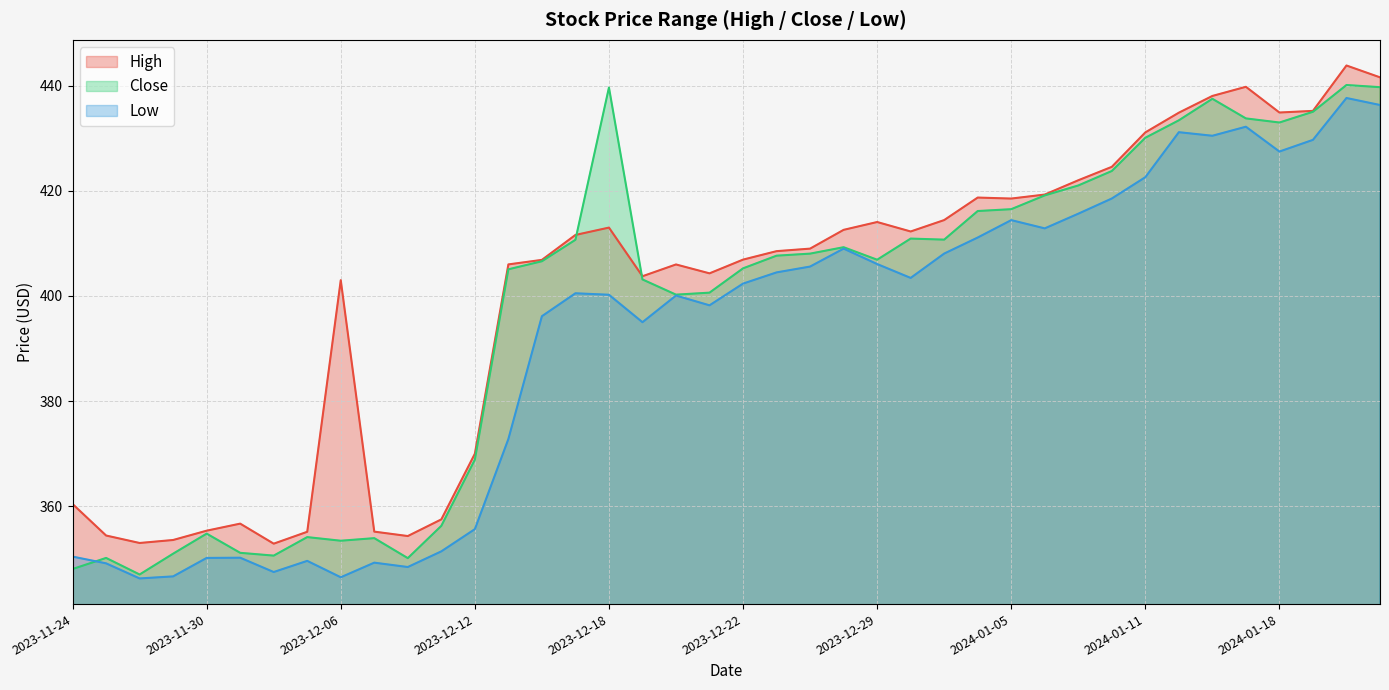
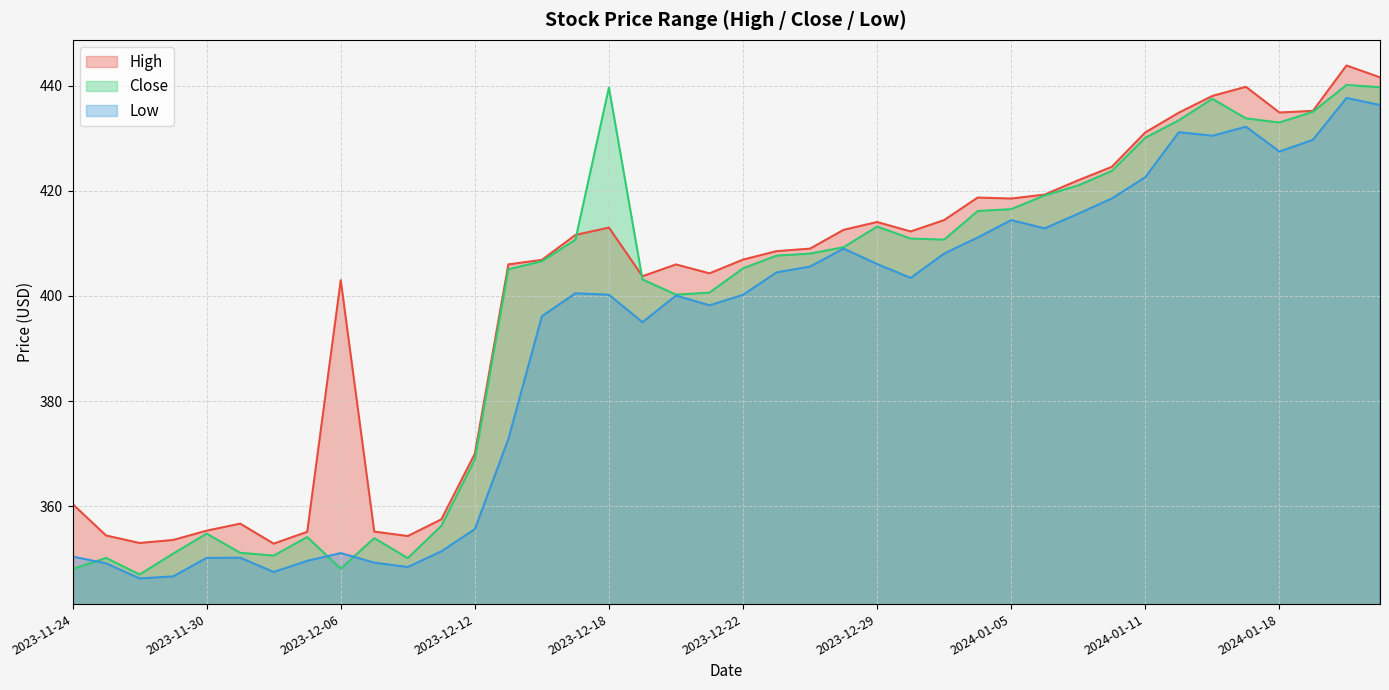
  {
    "High": {
      "2023-11-24": 360,
      "2023-11-30": 355,
      "2023-12-06": 403,
      "2023-12-12": 370,
      "2023-12-18": 413,
      "2023-12-22": 407,
      "2023-12-29": 414,
      "2024-01-05": 419,
      "2024-01-11": 431,
      "2024-01-18": 435
    },
    "Close": {
      "2023-11-24": 348,
      "2023-11-30": 355,
-     "2023-12-06": 353,
+     "2023-12-06": 348,
      "2023-12-12": 369,
      "2023-12-18": 440,
      "2023-12-22": 405,
-     "2023-12-29": 407,
+     "2023-12-29": 413,
      "2024-01-05": 417,
      "2024-01-11": 430,
      "2024-01-18": 433
    },
    "Low": {
      "2023-11-24": 350,
      "2023-11-30": 350,
-     "2023-12-06": 347,
+     "2023-12-06": 351,
      "2023-12-12": 356,
      "2023-12-18": 400,
-     "2023-12-22": 402,
+     "2023-12-22": 400,
      "2023-12-29": 406,
      "2024-01-05": 414,
      "2024-01-11": 423,
      "2024-01-18": 427
    }
  }
